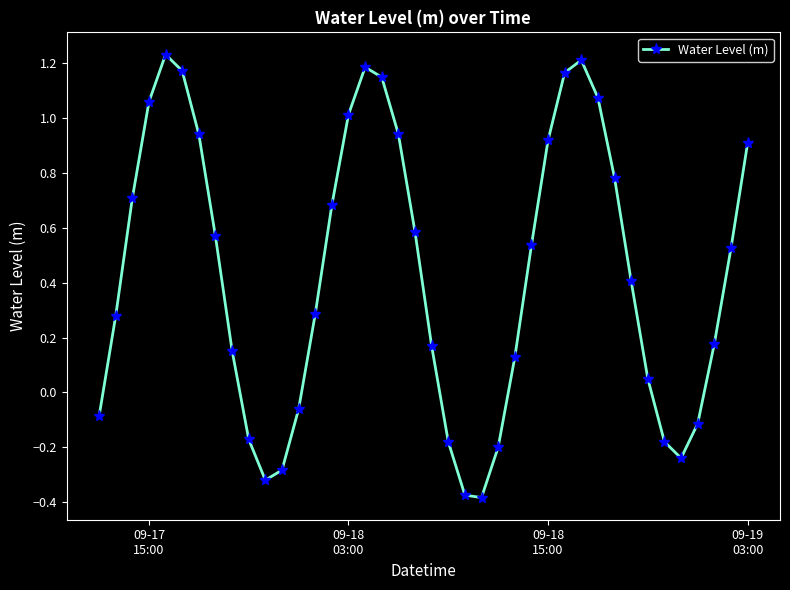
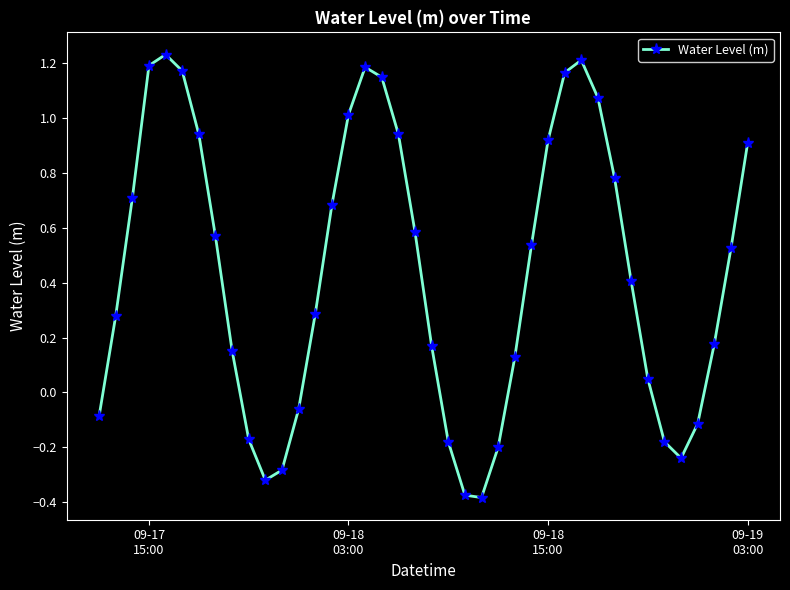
  {
-   "09-17 15:00": 1.06,
+   "09-17 15:00": 1.19,
    "09-18 03:00": 1.01,
    "09-18 15:00": 0.92,
    "09-19 03:00": 0.91
  }
